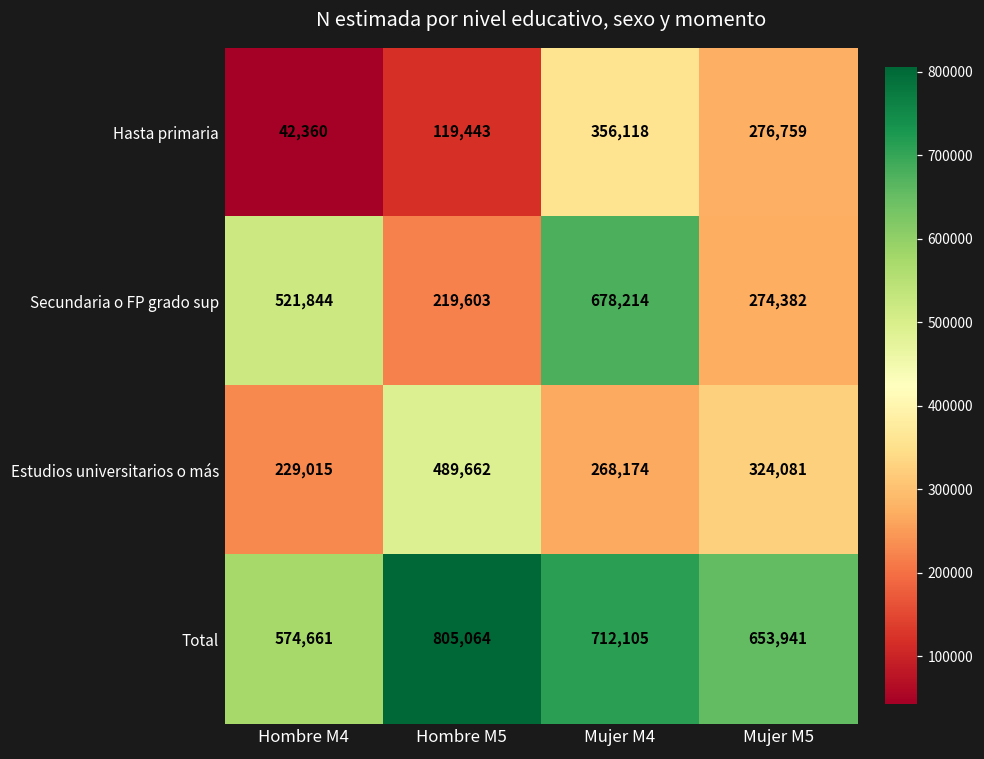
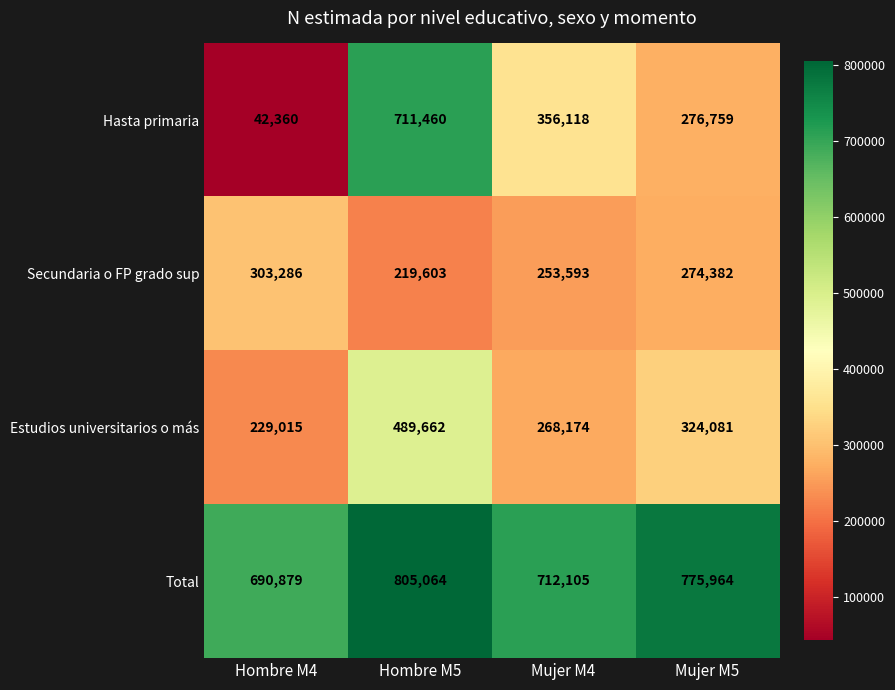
  {
    "Hasta primaria": {
      "Hombre M4": "42,360",
-     "Hombre M5": "119,443",
+     "Hombre M5": "711,460",
      "Mujer M4": "356,118",
      "Mujer M5": "276,759"
    },
    "Secundaria o FP grado sup": {
-     "Hombre M4": "521,844",
+     "Hombre M4": "303,286",
      "Hombre M5": "219,603",
-     "Mujer M4": "678,214",
+     "Mujer M4": "253,593",
      "Mujer M5": "274,382"
    },
    "Estudios universitarios o más": {
      "Hombre M4": "229,015",
      "Hombre M5": "489,662",
      "Mujer M4": "268,174",
      "Mujer M5": "324,081"
    },
    "Total": {
-     "Hombre M4": "574,661",
+     "Hombre M4": "690,879",
      "Hombre M5": "805,064",
      "Mujer M4": "712,105",
-     "Mujer M5": "653,941"
+     "Mujer M5": "775,964"
    }
  }
